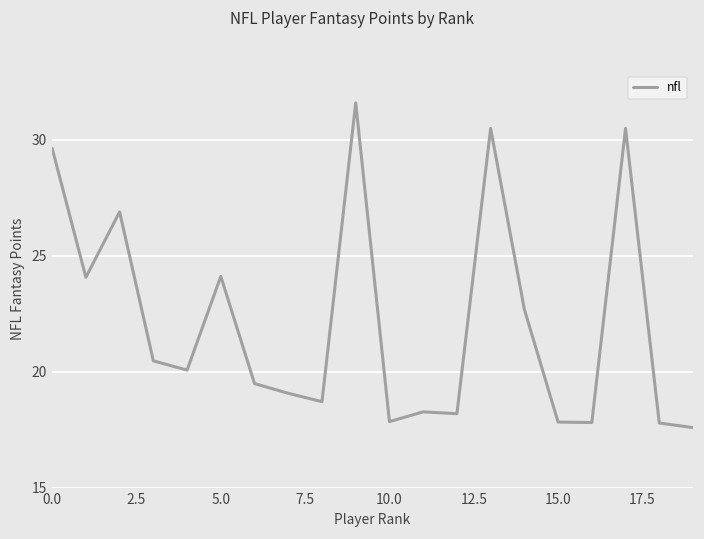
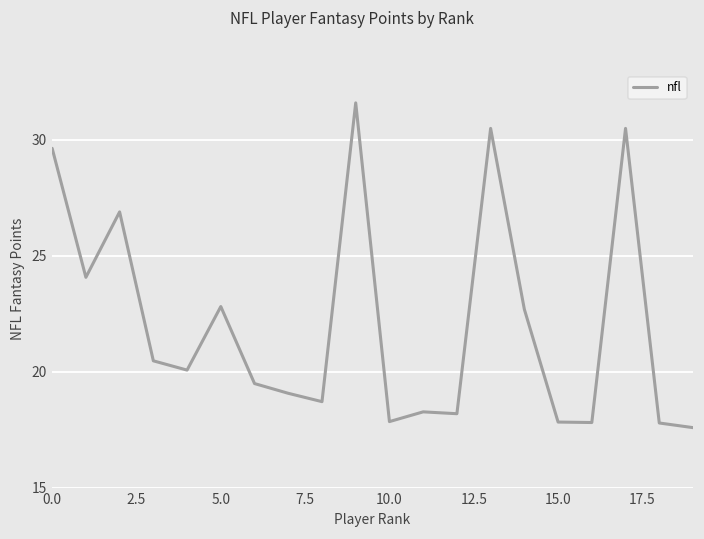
  {
    "0.0": 29.6,
-   "5.0": 24.1,
+   "5.0": 22.8,
    "10.0": 17.9,
    "15.0": 17.8
  }
